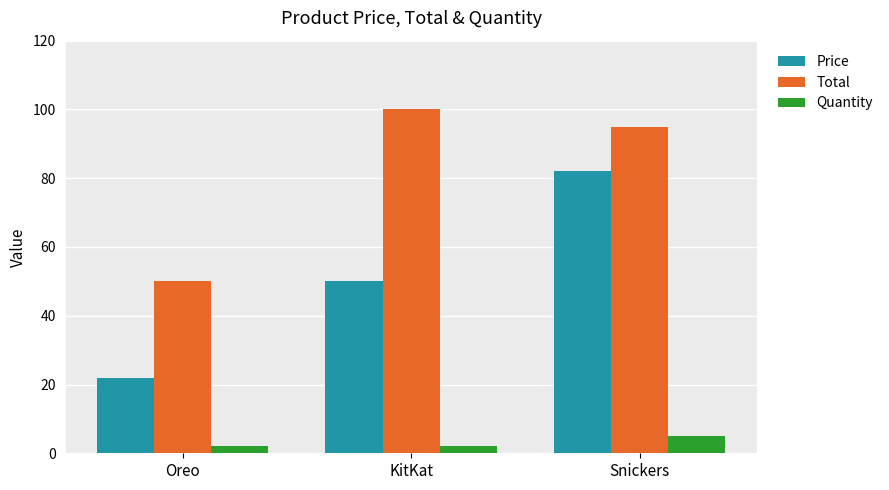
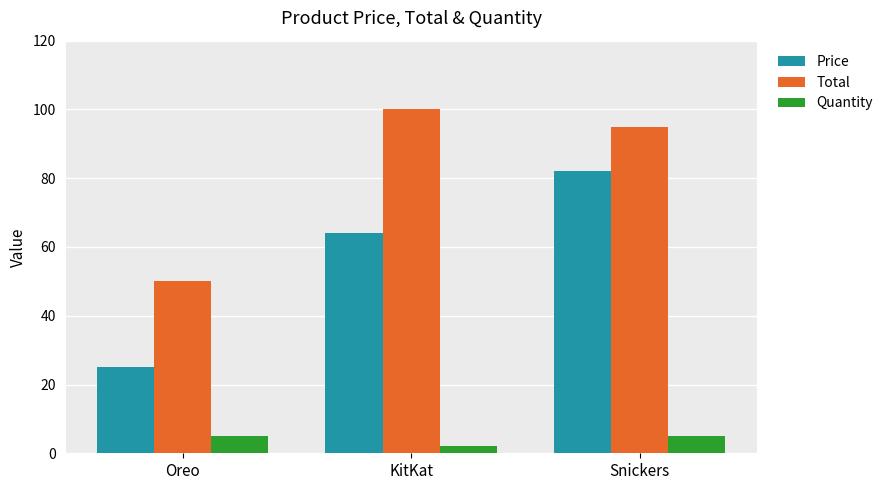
  {
    "Price": {
-     "Oreo": 22,
-     "KitKat": 50,
+     "Oreo": 25,
+     "KitKat": 64,
      "Snickers": 82
    },
    "Total": {
      "Oreo": 50,
      "KitKat": 100,
      "Snickers": 95
    },
    "Quantity": {
-     "Oreo": 2,
+     "Oreo": 5,
      "KitKat": 2,
      "Snickers": 5
    }
  }
